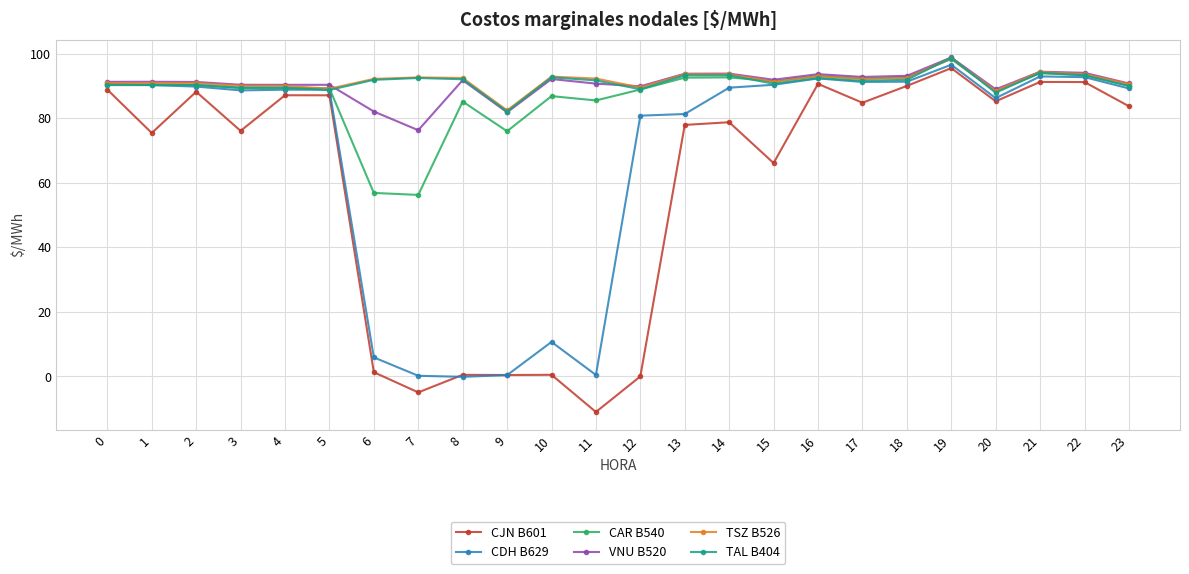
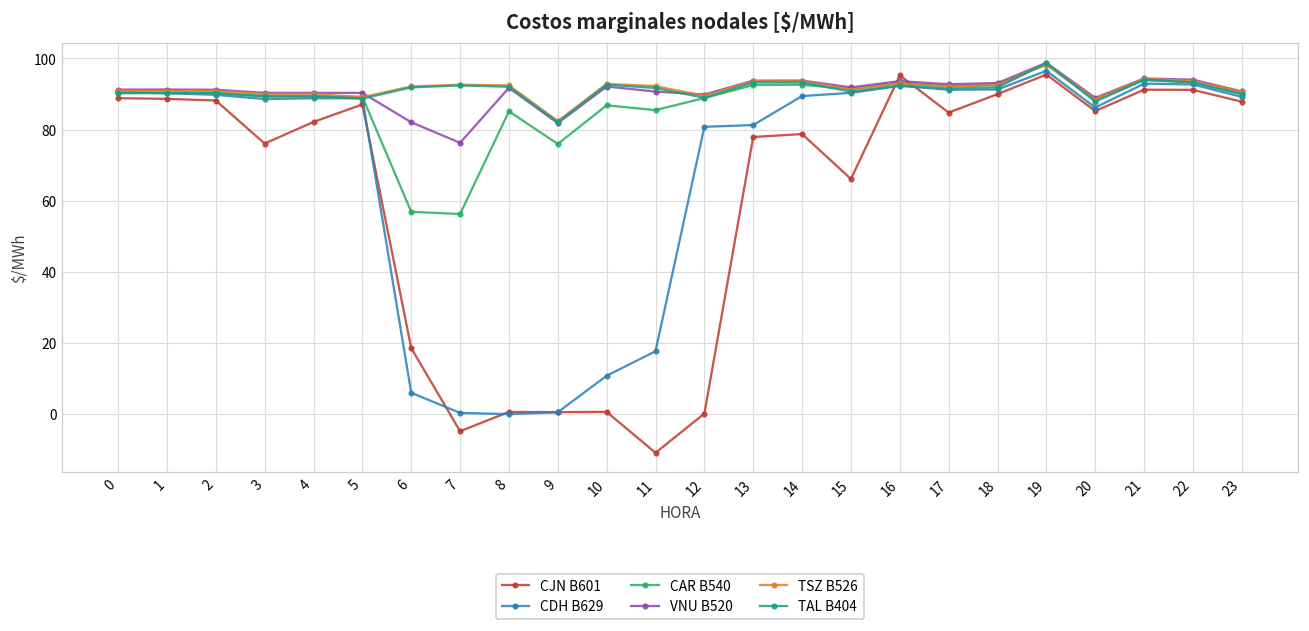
  {
    "CJN B601": {
      "0": 89,
-     "1": 75,
+     "1": 89,
      "2": 88,
      "3": 76,
-     "4": 87,
+     "4": 82,
      "5": 87,
-     "6": 1,
+     "6": 18,
      "7": -5,
      "10": 1,
      "11": -11,
      "12": 0,
      "13": 78,
      "14": 79,
      "15": 66,
-     "16": 91,
+     "16": 95,
      "17": 85,
      "18": 90,
      "19": 95,
      "20": 85,
      "21": 91,
      "22": 91,
-     "23": 84
+     "23": 88
    },
    "CDH B629": {
      "6": 6,
      "7": 0,
      "10": 11,
-     "11": 0,
+     "11": 18,
      "12": 81,
      "13": 81,
      "14": 89,
      "19": 97,
      "20": 86,
      "21": 93
    },
    "VNU B520": {
      "5": 90,
      "6": 82,
      "7": 76,
      "11": 91
    }
  }
